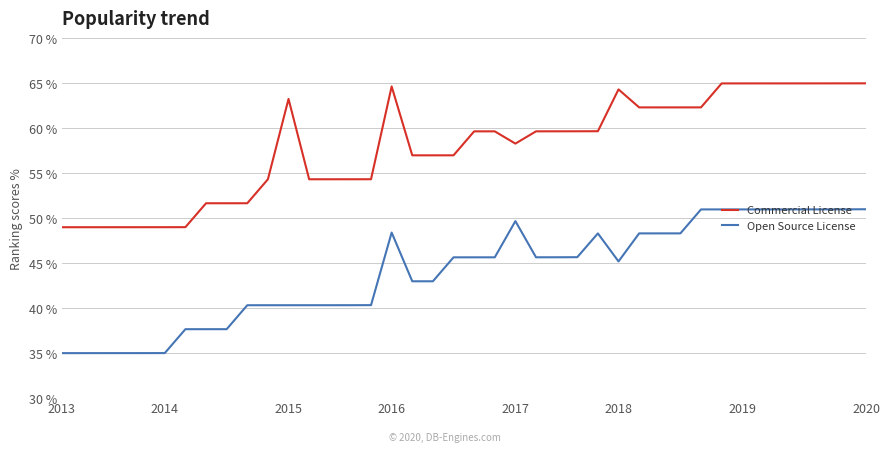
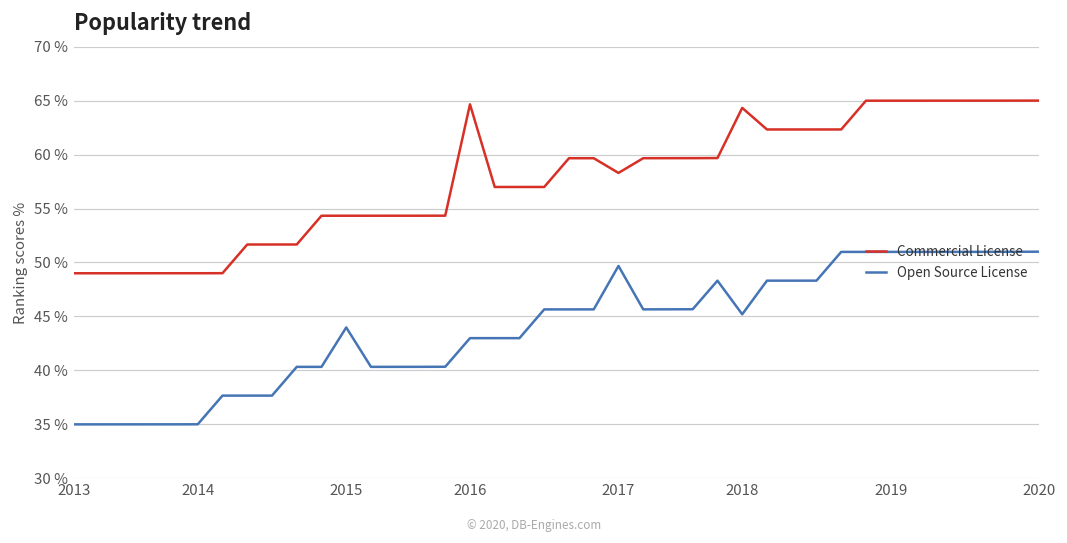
  {
    "Commercial License": {
      "2013": "49 %",
      "2014": "49 %",
-     "2015": "63 %",
+     "2015": "54 %",
      "2016": "65 %",
      "2017": "58 %",
      "2018": "64 %",
      "2019": "65 %",
      "2020": "65 %"
    },
    "Open Source License": {
      "2013": "35 %",
      "2014": "35 %",
-     "2015": "40 %",
-     "2016": "48 %",
+     "2015": "44 %",
+     "2016": "43 %",
      "2017": "50 %",
      "2018": "45 %",
      "2019": "51 %",
      "2020": "51 %"
    }
  }
